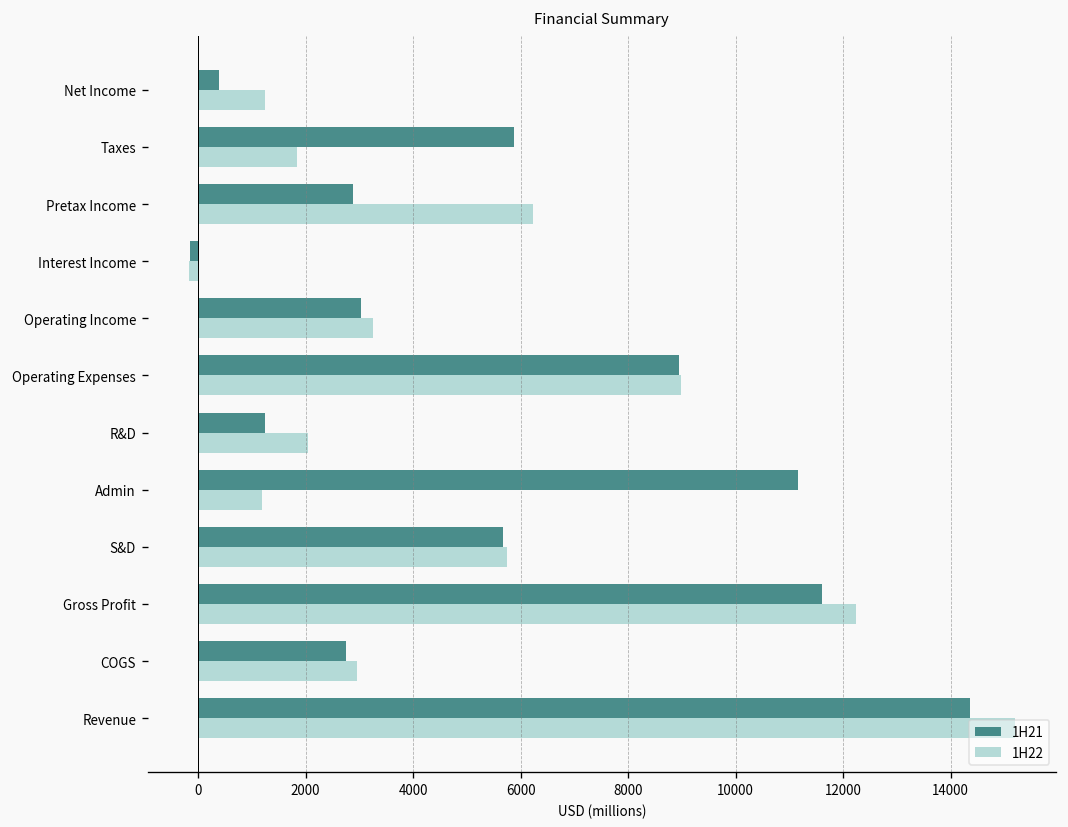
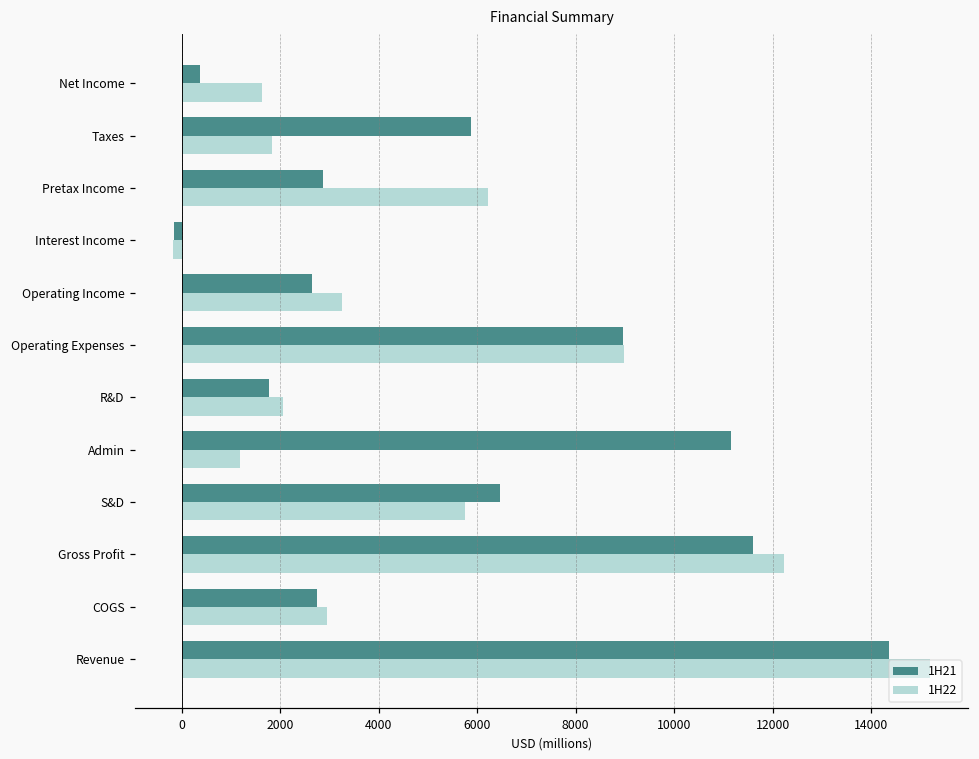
  {
    "1H21": {
      "Net Income": 400,
      "Taxes": 5900,
      "Pretax Income": 2900,
      "Interest Income": -100,
-     "Operating Income": 3000,
+     "Operating Income": 2600,
      "Operating Expenses": 9000,
-     "R&D": 1200,
+     "R&D": 1800,
      "Admin": 11200,
-     "S&D": 5700,
+     "S&D": 6500,
      "Gross Profit": 11600,
      "COGS": 2800,
      "Revenue": 14400
    },
    "1H22": {
-     "Net Income": 1200,
+     "Net Income": 1600,
      "Taxes": 1800,
      "Pretax Income": 6200,
      "Interest Income": -200,
      "Operating Income": 3300,
      "Operating Expenses": 9000,
      "R&D": 2000,
      "Admin": 1200,
      "S&D": 5800,
      "Gross Profit": 12200,
      "COGS": 3000
    }
  }
